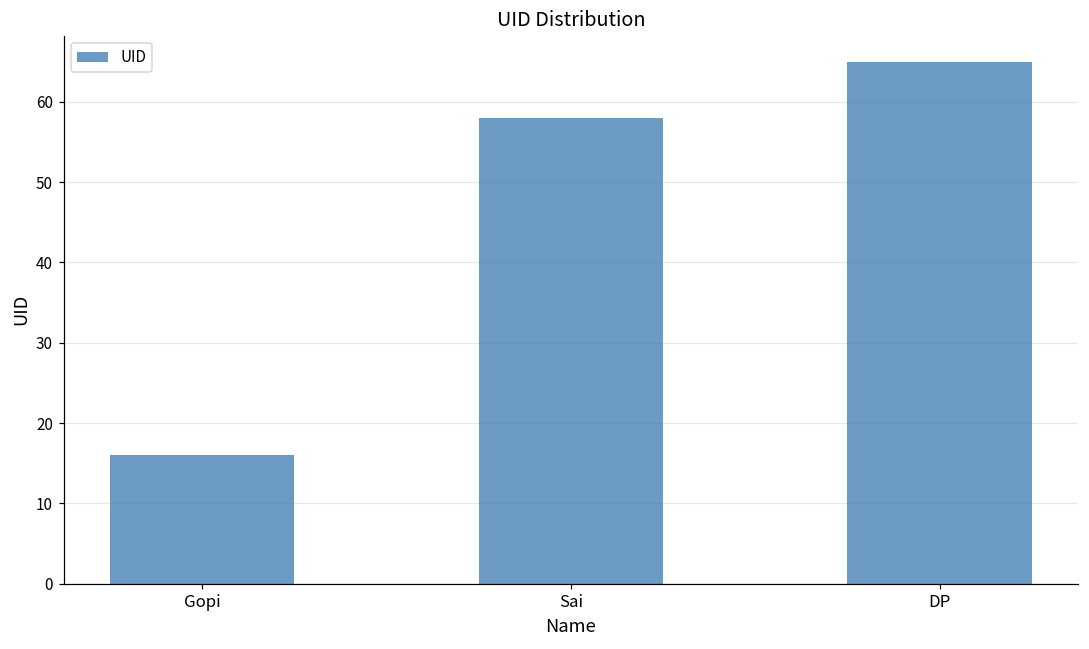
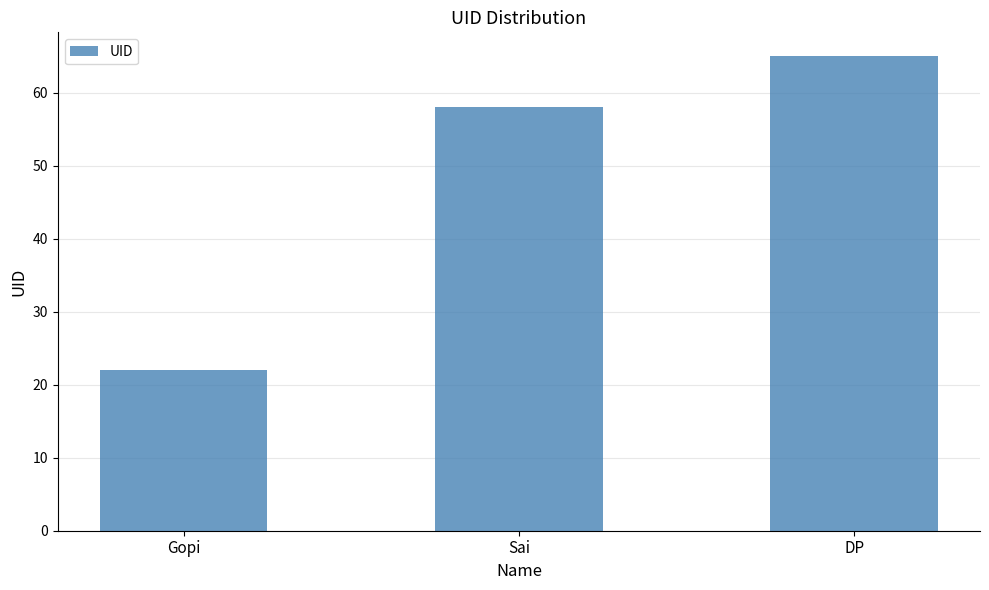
  {
-   "Gopi": 16,
+   "Gopi": 22,
    "Sai": 58,
    "DP": 65
  }
